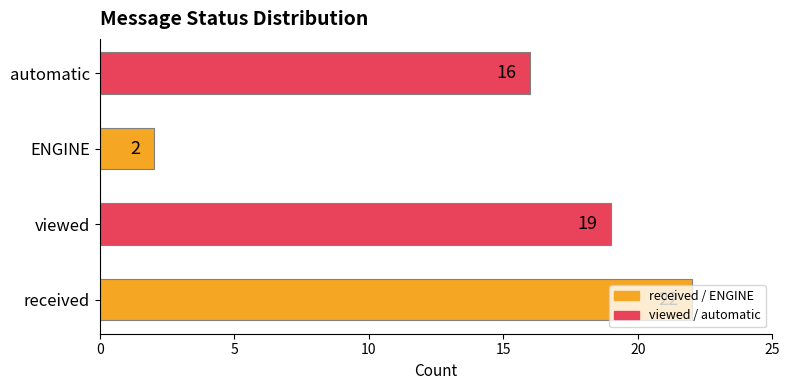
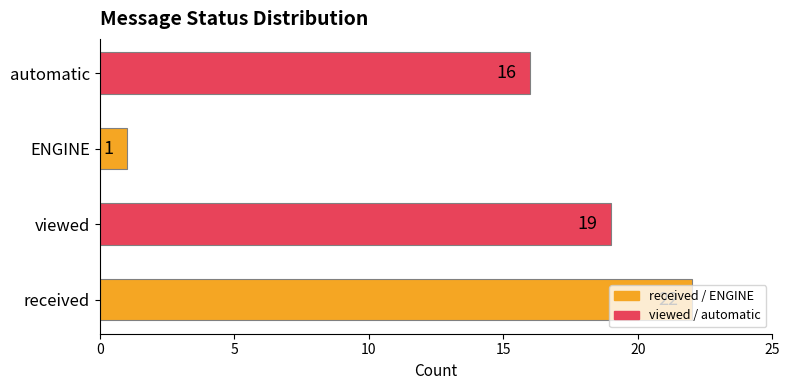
  {
    "automatic": 16,
-   "ENGINE": 2,
+   "ENGINE": 1,
    "viewed": 19
  }
